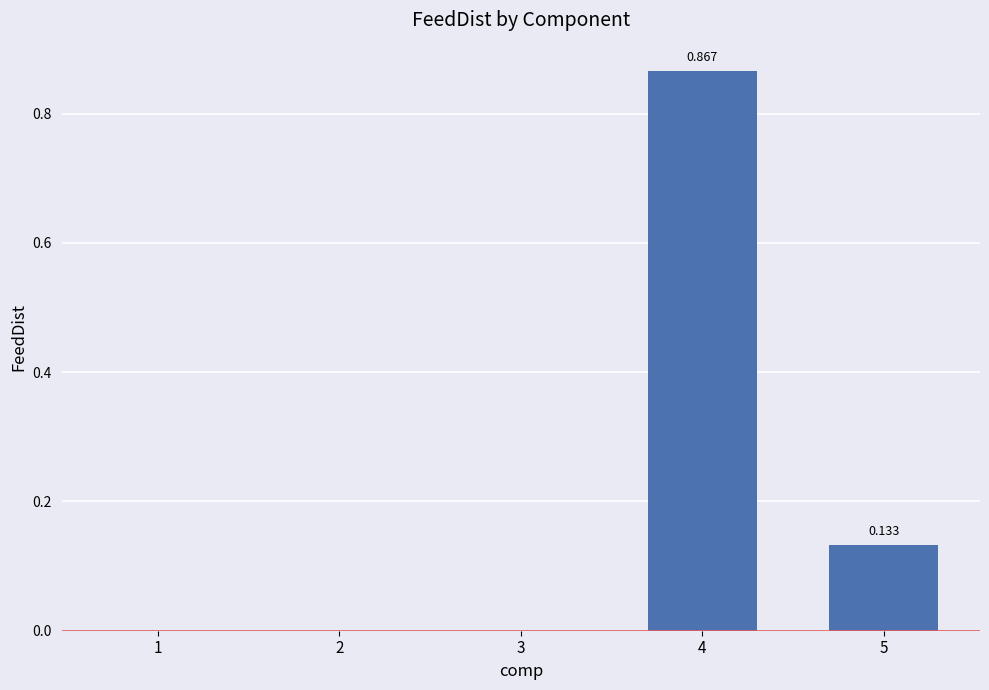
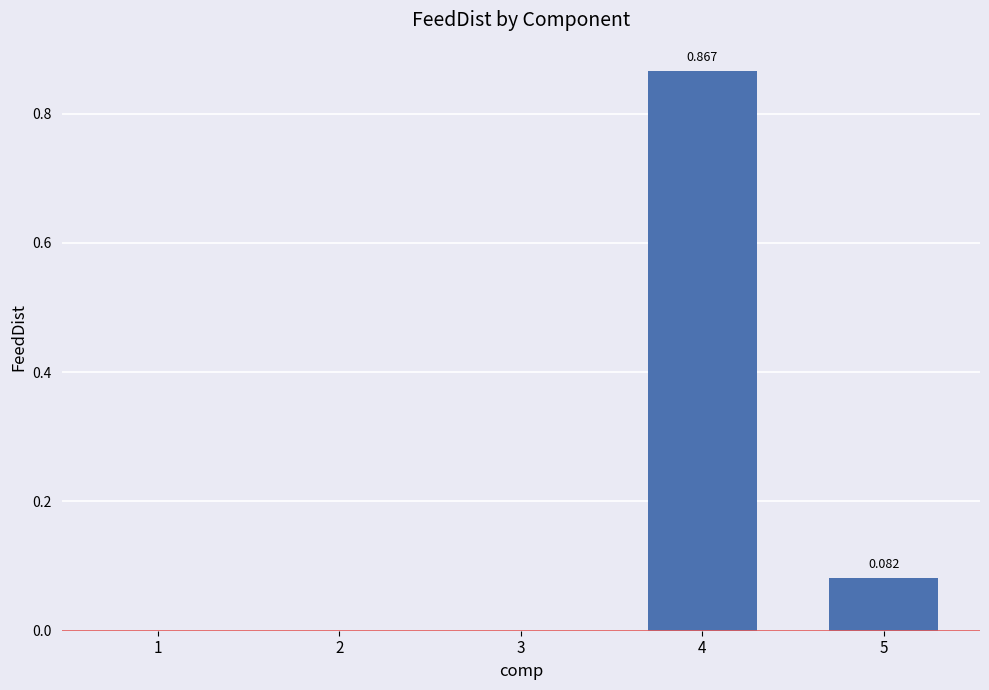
  {
    "4": 0.867,
-   "5": 0.133
+   "5": 0.082
  }
